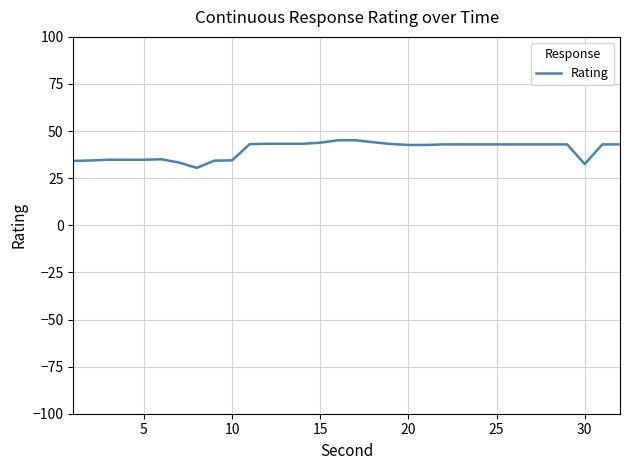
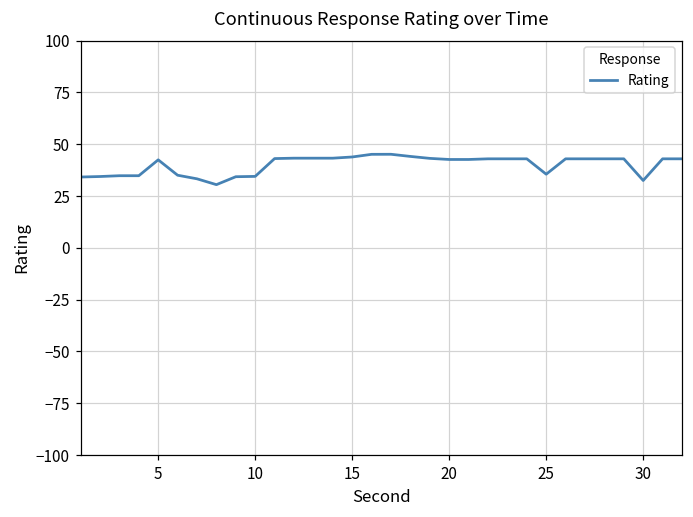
  {
-   "5": 35,
+   "5": 42,
    "10": 34,
    "15": 44,
    "20": 43,
-   "25": 43,
+   "25": 36,
    "30": 32
  }
